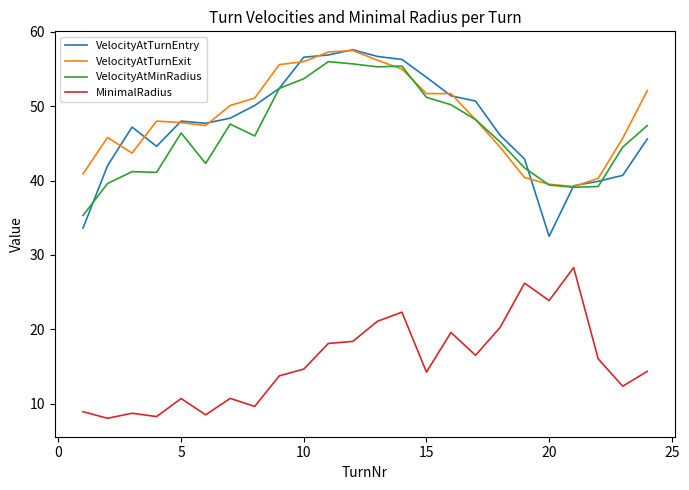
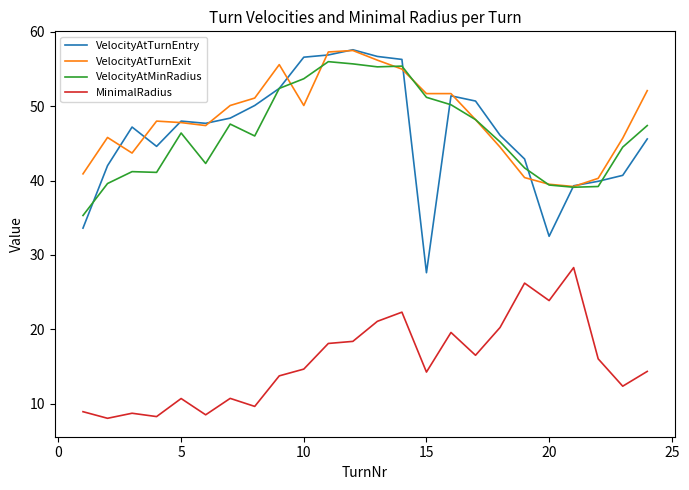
  {
    "VelocityAtTurnEntry": {
      "10": 57,
-     "15": 54,
+     "15": 28,
      "20": 33
    },
    "VelocityAtTurnExit": {
-     "10": 56,
+     "10": 50,
      "15": 52
    },
    "VelocityAtMinRadius": {
      "5": 46,
      "10": 54,
      "15": 51
    },
    "MinimalRadius": {
      "5": 11,
      "10": 15,
      "15": 14,
      "20": 24
    }
  }
